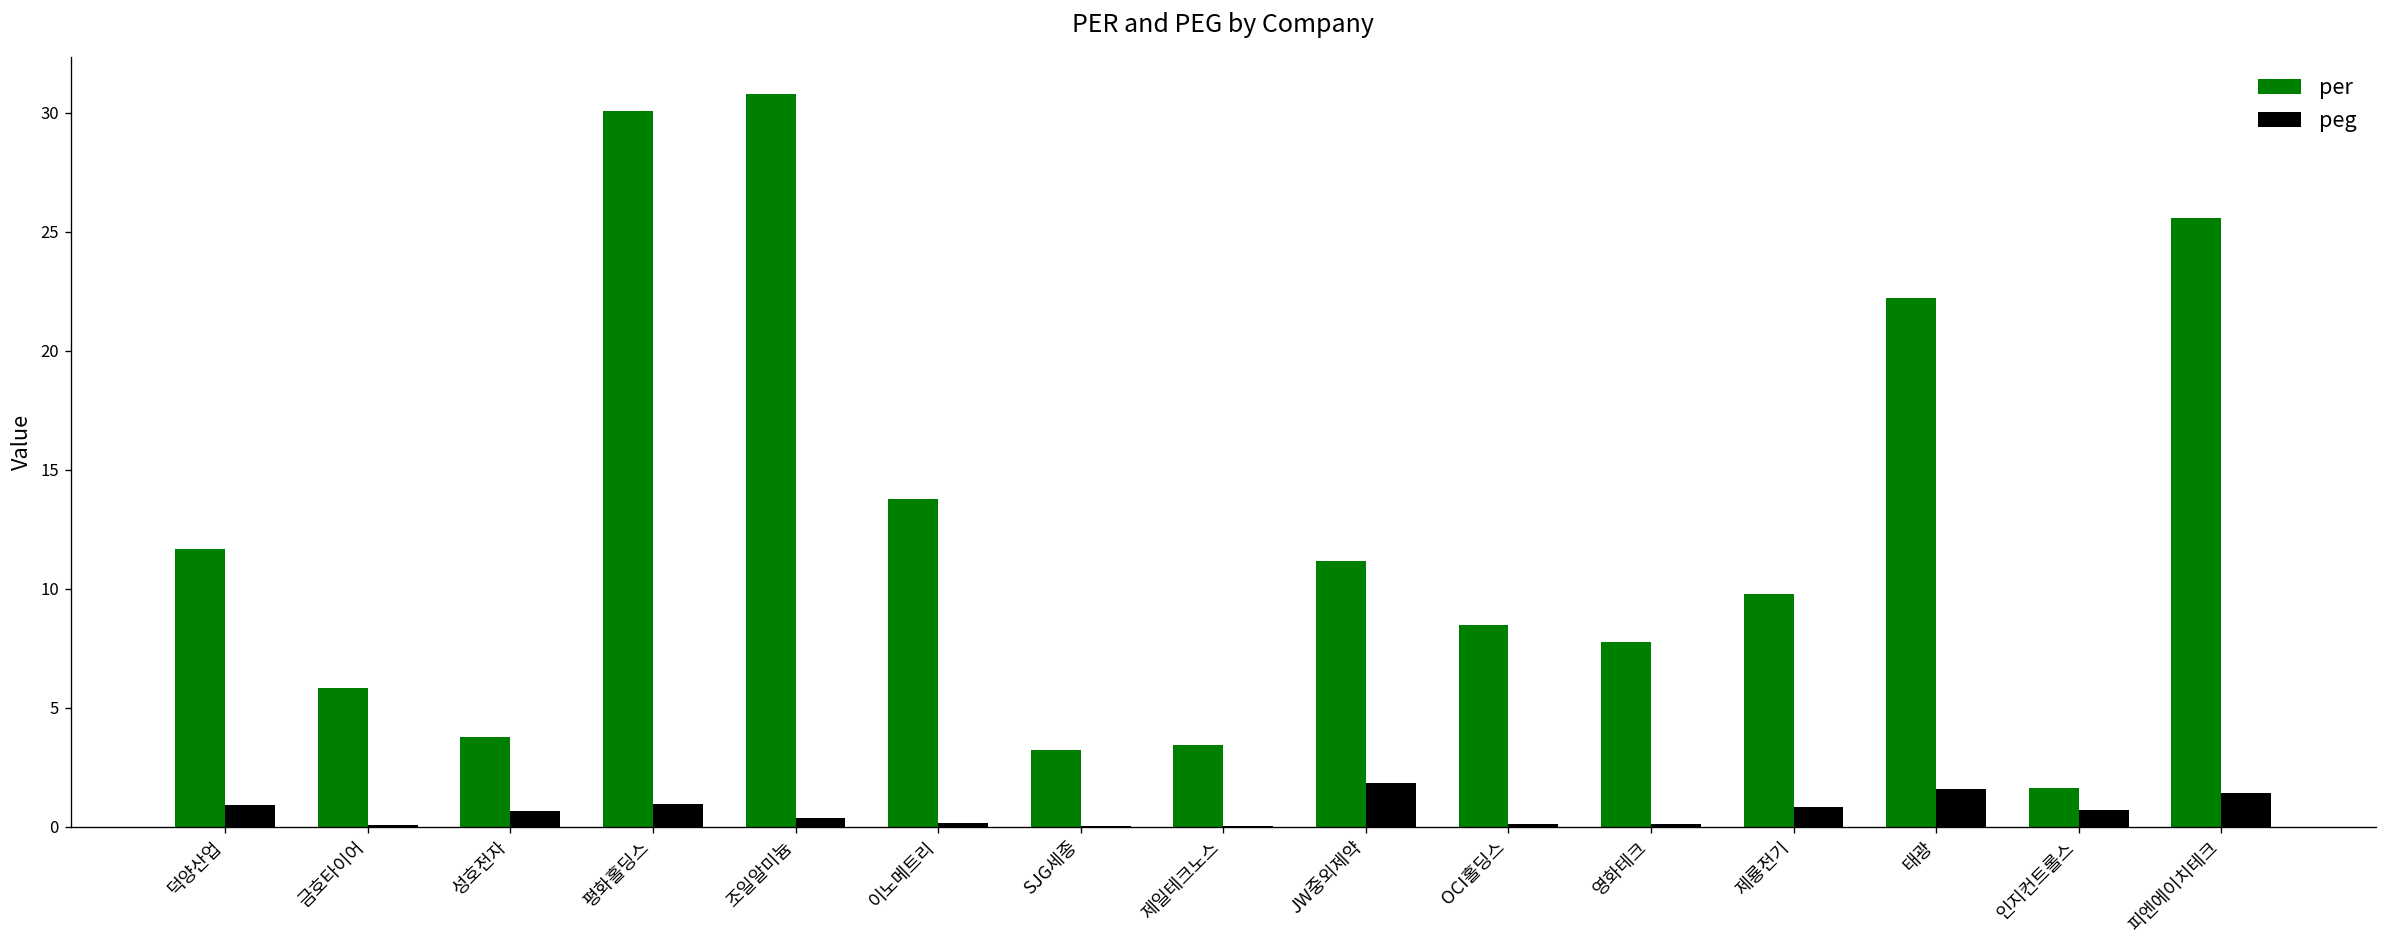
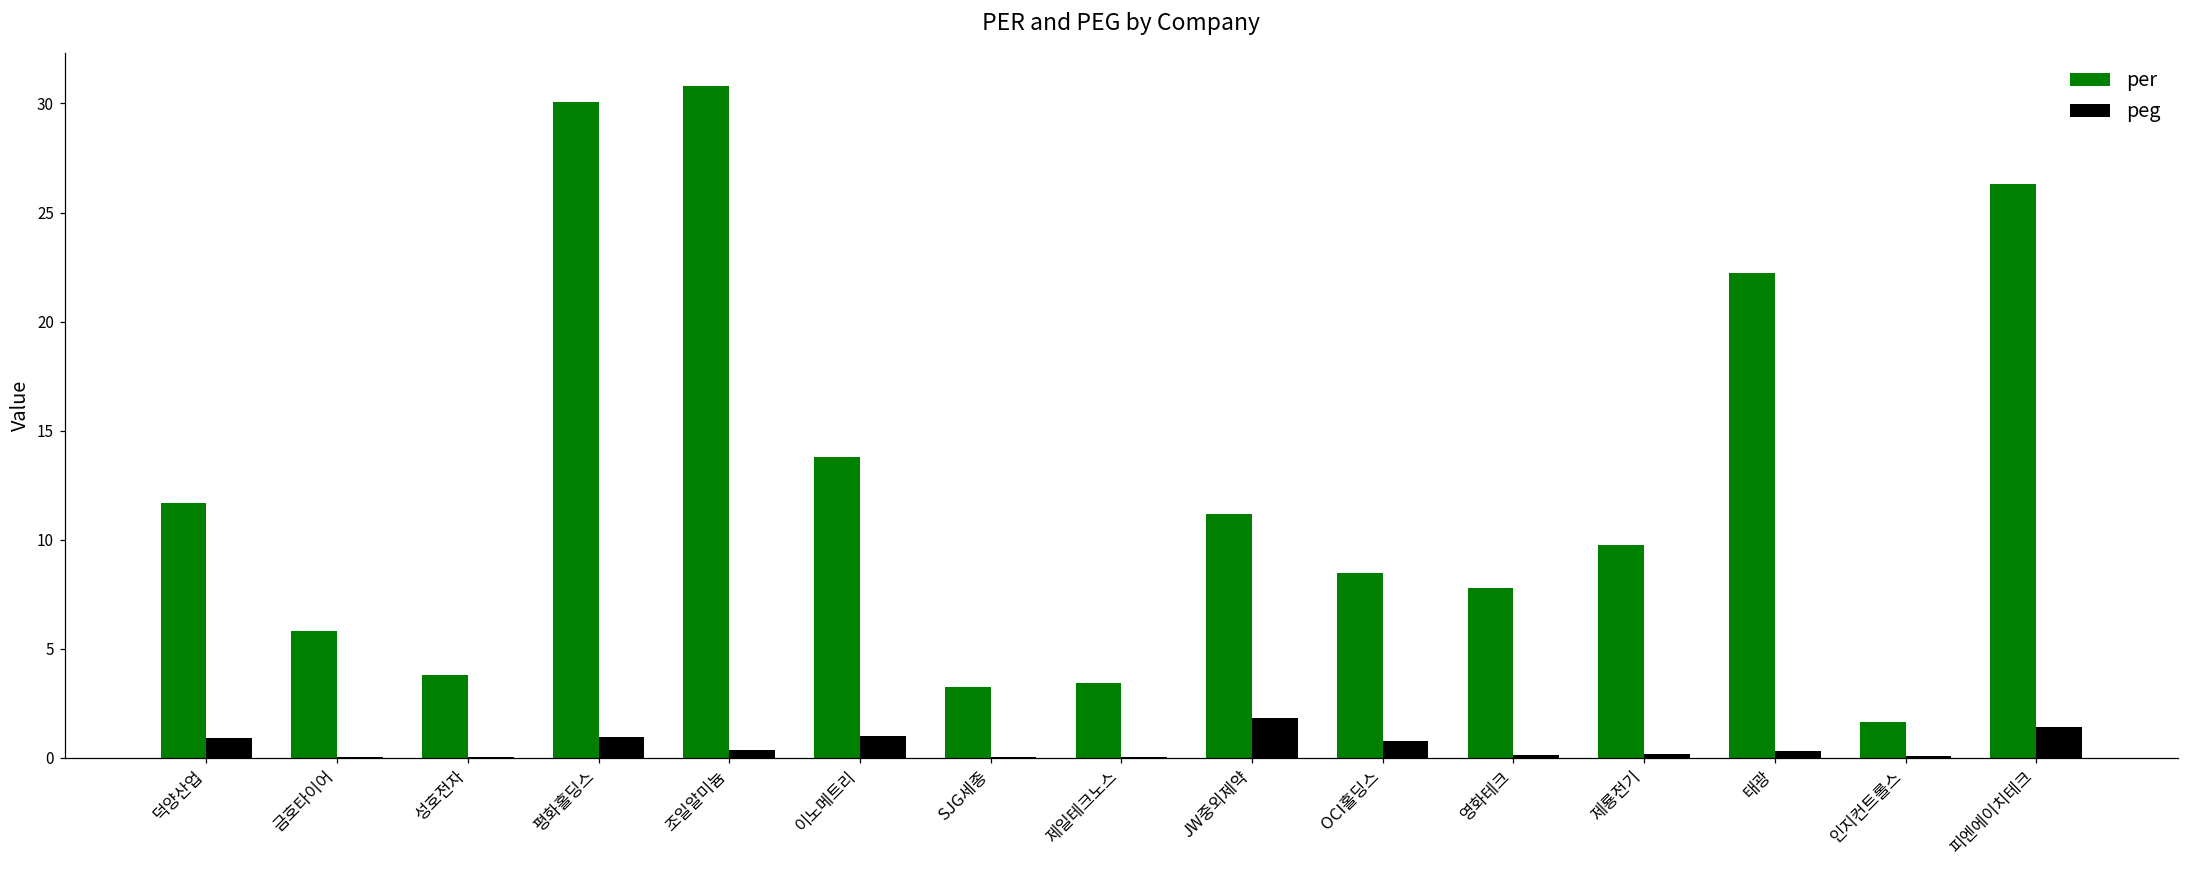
  {
    "per": {
      "덕양산업": 11.7,
      "금호타이어": 5.8,
      "성호전자": 3.8,
      "평화홀딩스": 30.1,
      "조일알미늄": 30.8,
      "이노메트리": 13.8,
      "SJG세종": 3.2,
      "제일테크노스": 3.4,
      "JW중외제약": 11.2,
      "OCI홀딩스": 8.5,
      "영화테크": 7.8,
      "제룡전기": 9.8,
      "태광": 22.2,
      "인지컨트롤스": 1.6,
-     "피엔에이치테크": 25.6
+     "피엔에이치테크": 26.3
    },
    "peg": {
      "덕양산업": 0.9,
-     "성호전자": 0.7,
+     "성호전자": 0.0,
      "평화홀딩스": 1.0,
      "조일알미늄": 0.4,
-     "이노메트리": 0.2,
+     "이노메트리": 1.0,
      "JW중외제약": 1.8,
-     "OCI홀딩스": 0.1,
+     "OCI홀딩스": 0.8,
      "영화테크": 0.1,
-     "제룡전기": 0.8,
-     "태광": 1.6,
-     "인지컨트롤스": 0.7,
+     "제룡전기": 0.2,
+     "태광": 0.3,
+     "인지컨트롤스": 0.1,
      "피엔에이치테크": 1.4
    }
  }
